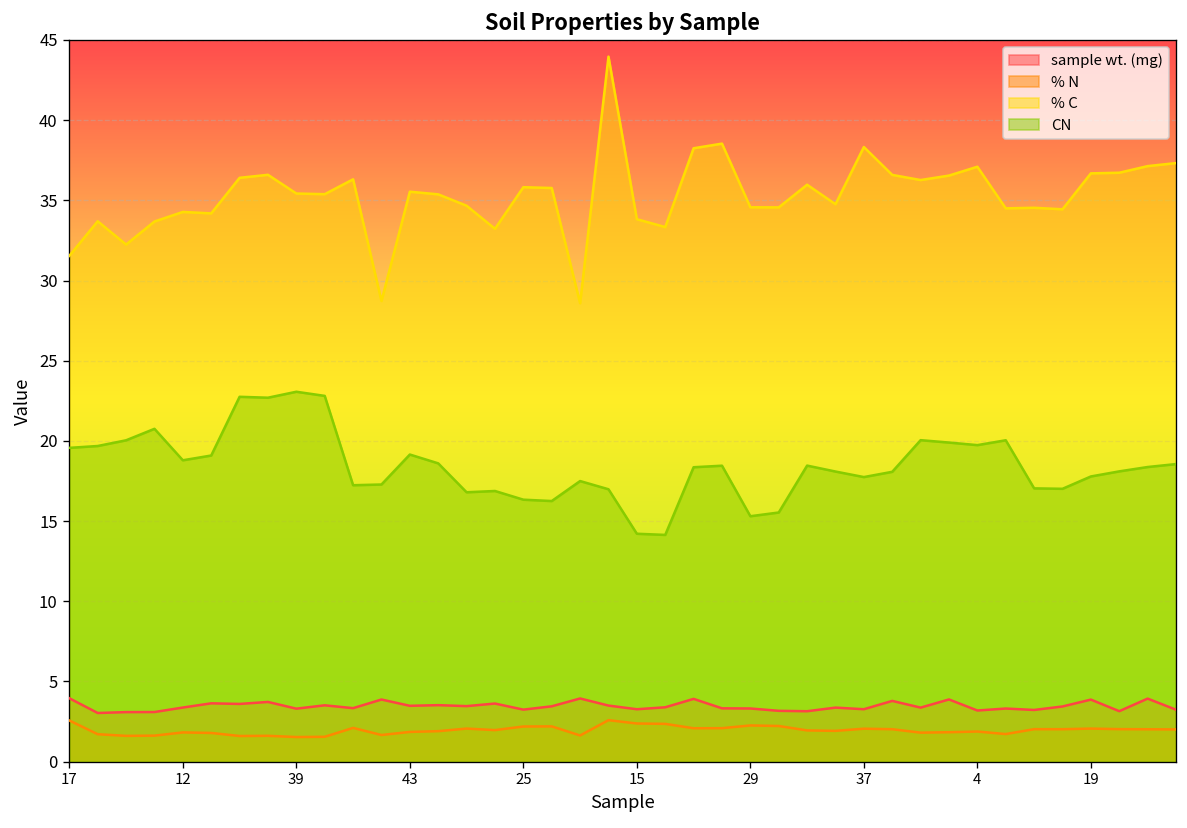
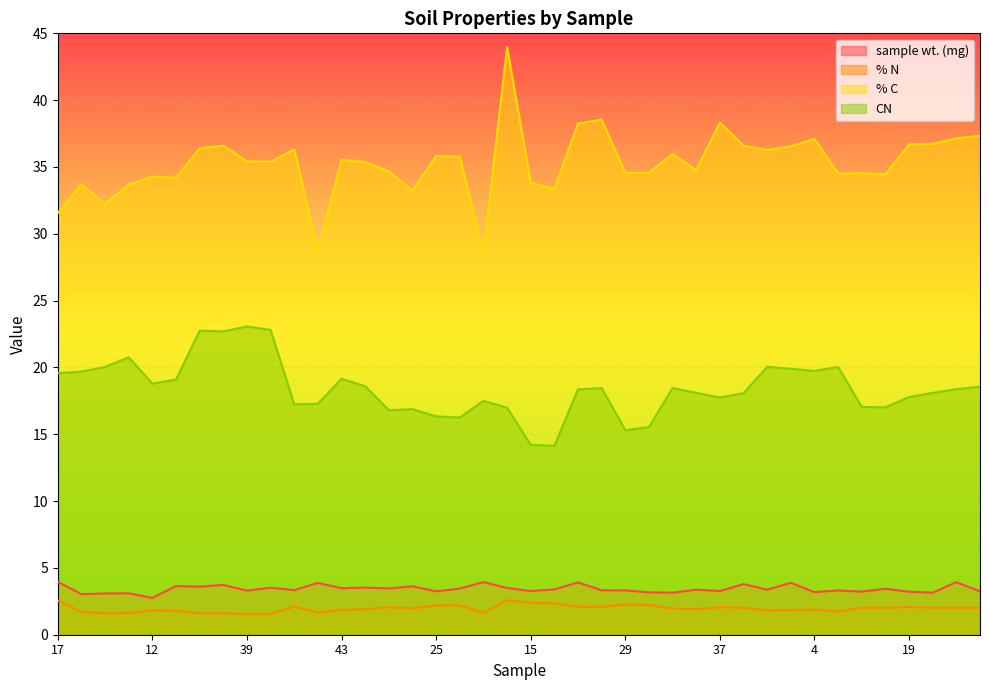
  {
    "sample wt. (mg)": {
      "17": 4.0,
-     "12": 3.4,
+     "12": 2.8,
      "39": 3.3,
      "43": 3.5,
      "25": 3.2,
      "15": 3.3,
      "29": 3.3,
      "37": 3.3,
      "4": 3.2,
-     "19": 3.9
+     "19": 3.2
    },
    "% N": {
      "17": 2.6,
      "12": 1.8,
      "39": 1.5,
      "43": 1.9,
      "25": 2.2,
      "15": 2.4,
      "29": 2.3,
      "37": 2.1,
      "4": 1.9,
      "19": 2.1
    },
    "% C": {
      "17": 31.5,
      "12": 34.3,
      "39": 35.4,
      "43": 35.5,
      "25": 35.8,
      "15": 33.8,
      "29": 34.6,
      "37": 38.3,
      "4": 37.1,
      "19": 36.7
    },
    "CN": {
      "17": 19.6,
      "12": 18.8,
      "39": 23.1,
      "43": 19.2,
      "25": 16.3,
      "15": 14.2,
      "29": 15.3,
      "37": 17.7,
      "4": 19.7,
      "19": 17.8
    }
  }
